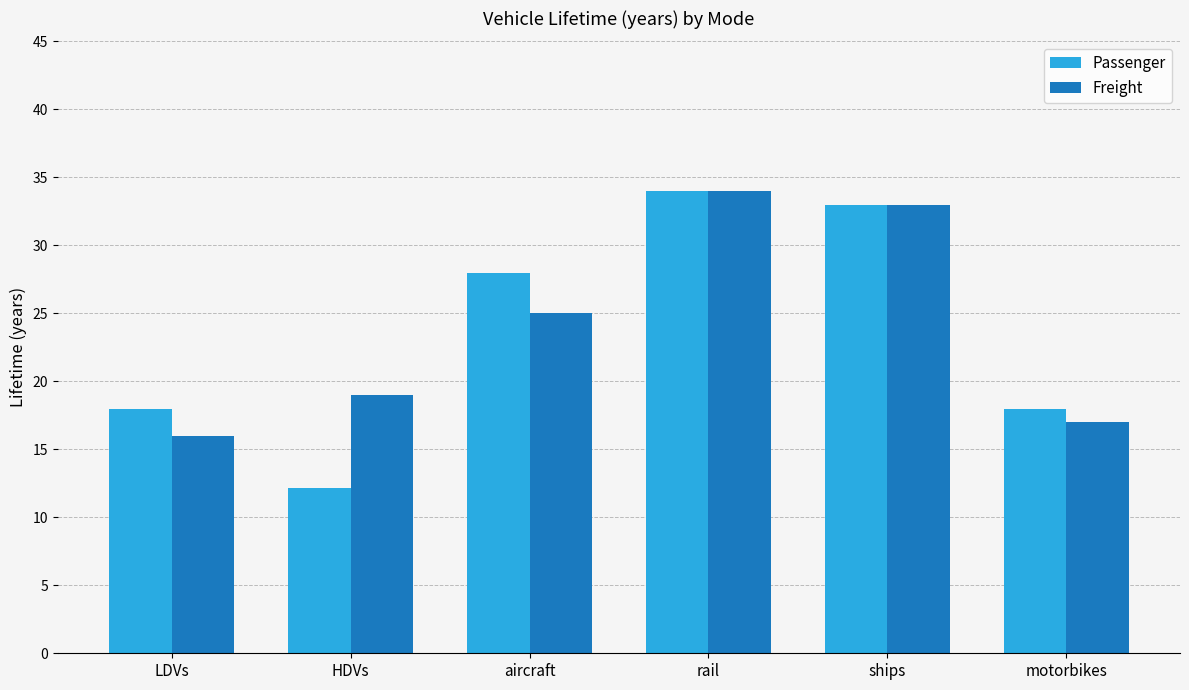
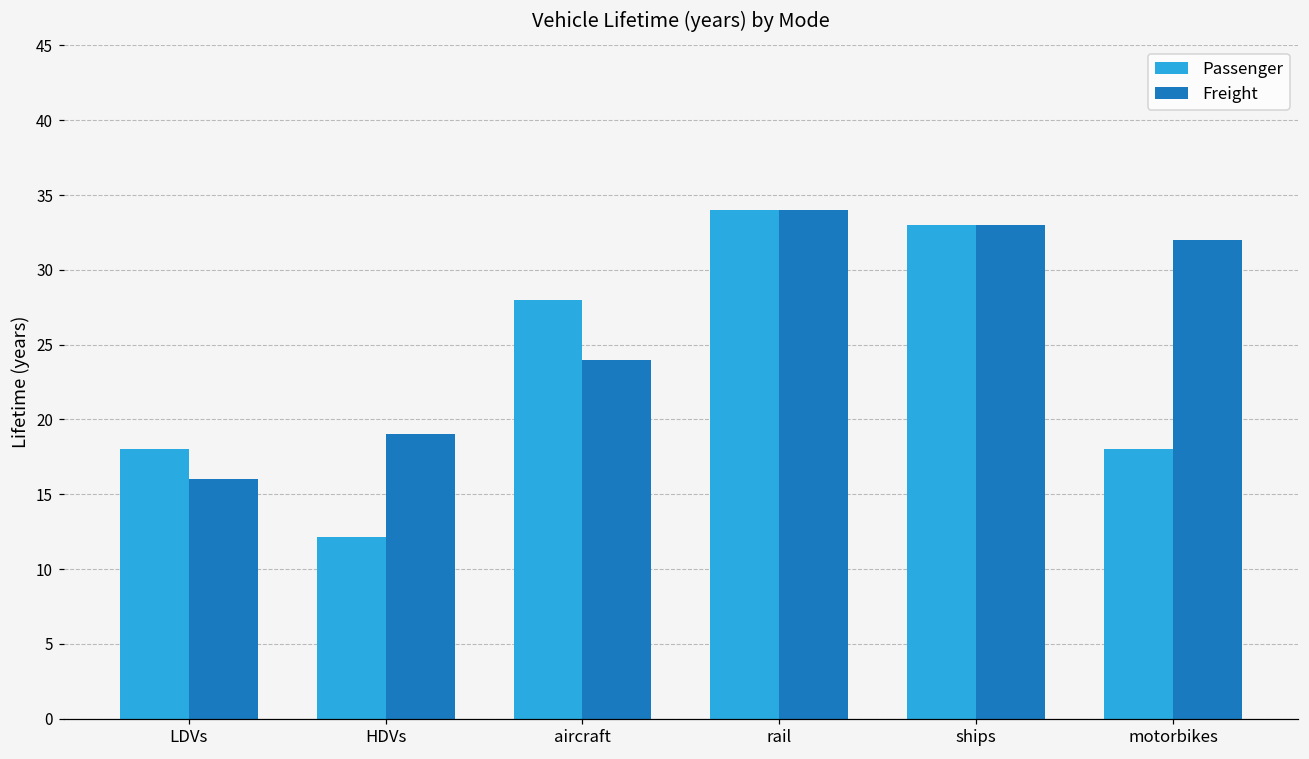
  {
    "Passenger": {
      "LDVs": 18,
      "HDVs": 12,
      "aircraft": 28,
      "rail": 34,
      "ships": 33,
      "motorbikes": 18
    },
    "Freight": {
      "LDVs": 16,
      "HDVs": 19,
-     "aircraft": 25,
+     "aircraft": 24,
      "rail": 34,
      "ships": 33,
-     "motorbikes": 17
+     "motorbikes": 32
    }
  }
